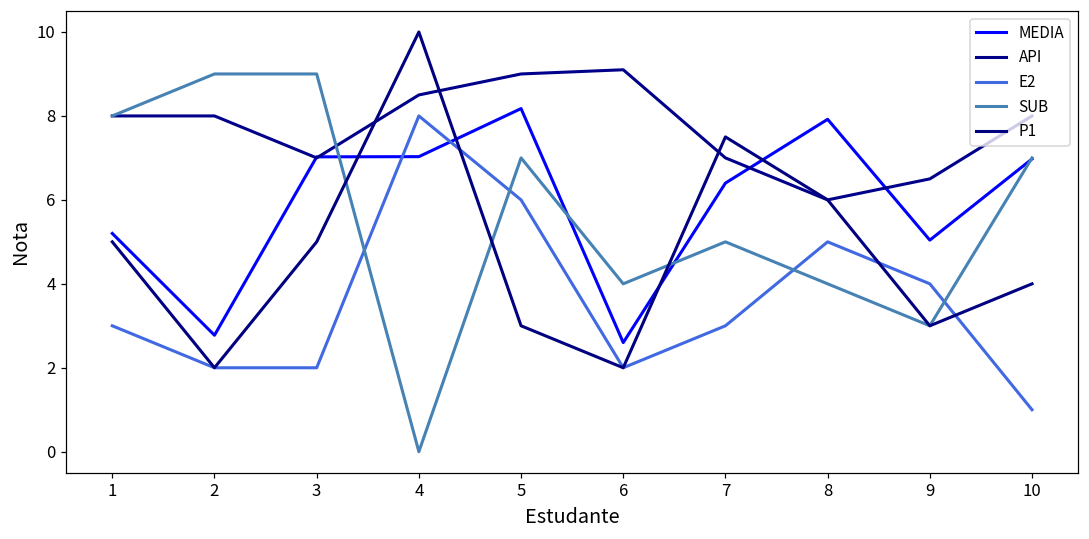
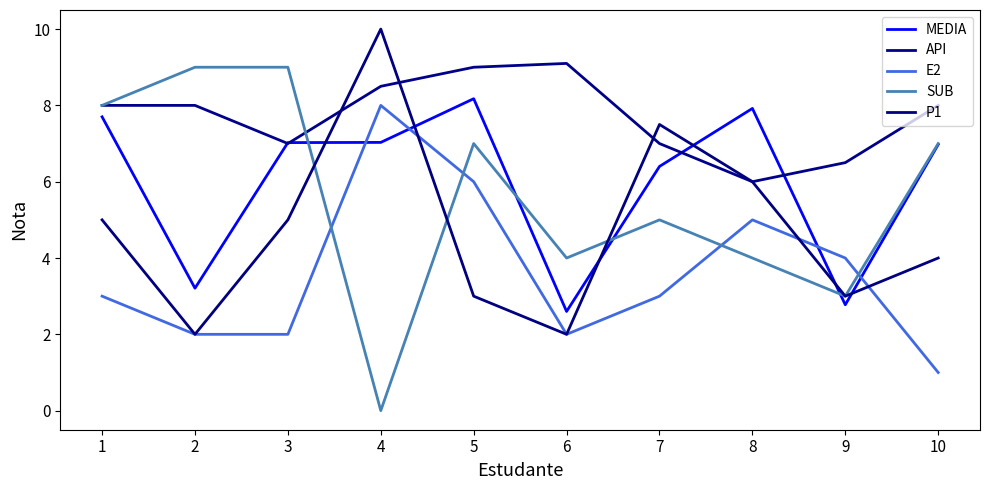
  {
    "MEDIA": {
-     "1": 5.2,
-     "2": 2.8,
+     "1": 7.7,
+     "2": 3.2,
      "4": 7.0,
      "5": 8.2,
      "6": 2.6,
      "7": 6.4,
      "8": 7.9,
-     "9": 5.0
+     "9": 2.8
    }
  }
